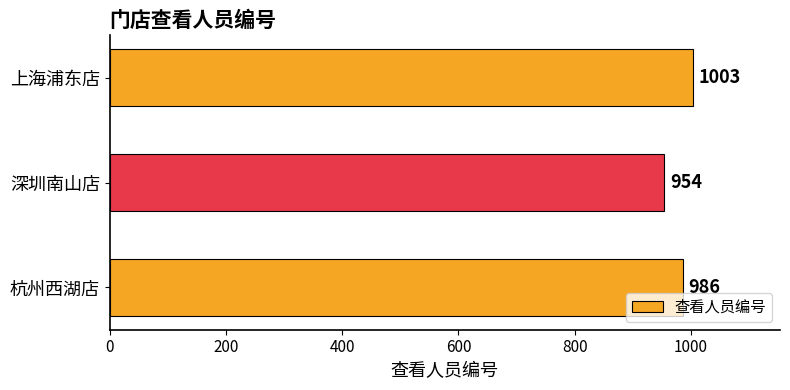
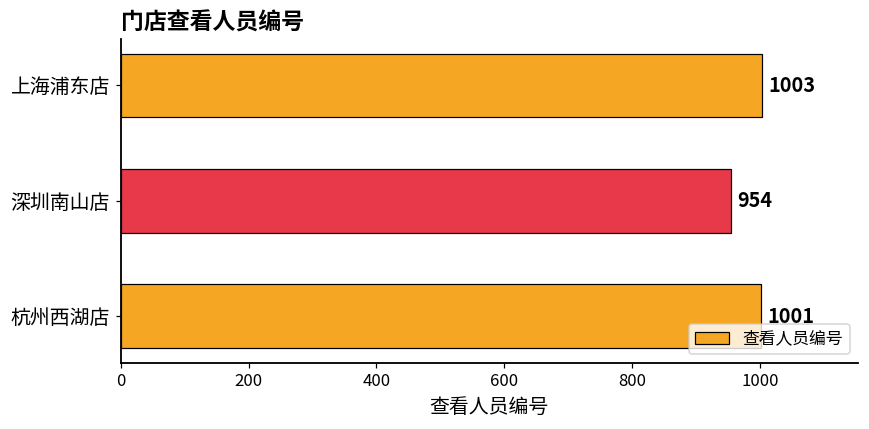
  {
-   "杭州西湖店": 990
+   "杭州西湖店": 1000
  }
